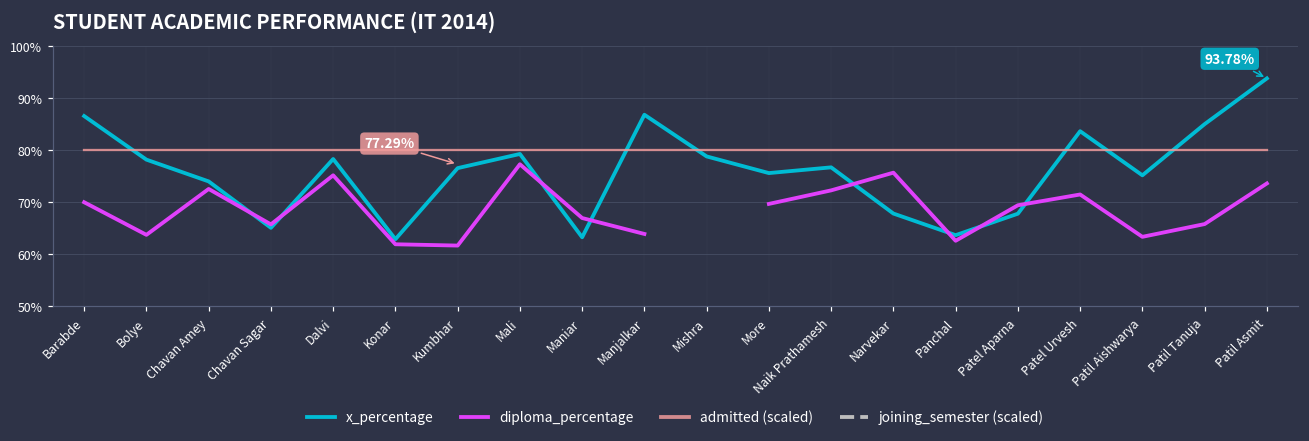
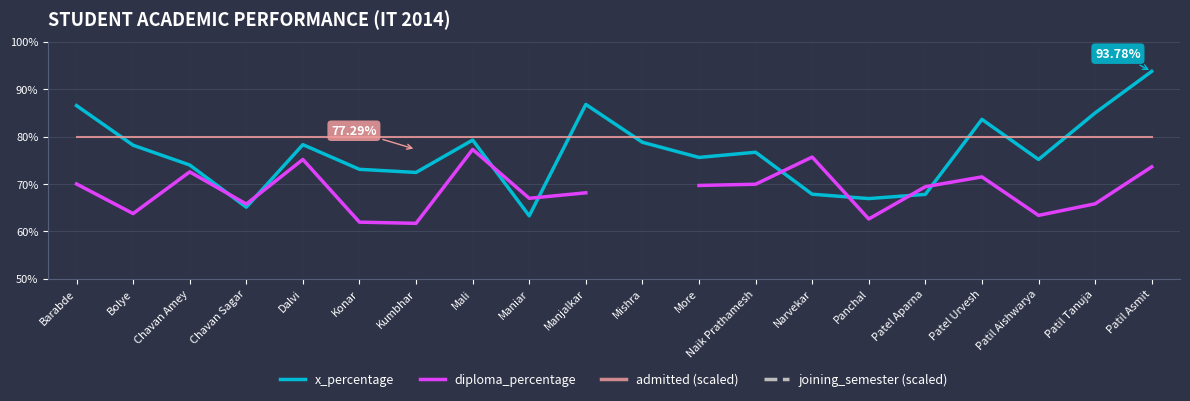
  {
    "x_percentage": {
      "Barabde": "87%",
      "Bolye": "78%",
      "Chavan Amey": "74%",
      "Chavan Sagar": "65%",
      "Dalvi": "78%",
-     "Konar": "63%",
-     "Kumbhar": "77%",
+     "Konar": "73%",
+     "Kumbhar": "72%",
      "Mali": "79%",
      "Maniar": "63%",
      "Manjalkar": "87%",
      "Mishra": "79%",
      "More": "76%",
      "Naik Prathamesh": "77%",
      "Narvekar": "68%",
-     "Panchal": "64%",
+     "Panchal": "67%",
      "Patel Aparna": "68%",
      "Patel Urvesh": "84%",
      "Patil Aishwarya": "75%",
      "Patil Tanuja": "85%"
    },
    "diploma_percentage": {
      "Barabde": "70%",
      "Bolye": "64%",
      "Chavan Amey": "73%",
      "Chavan Sagar": "66%",
      "Dalvi": "75%",
      "Konar": "62%",
      "Kumbhar": "62%",
      "Mali": "77%",
      "Maniar": "67%",
-     "Manjalkar": "64%",
+     "Manjalkar": "68%",
      "More": "70%",
-     "Naik Prathamesh": "72%",
+     "Naik Prathamesh": "70%",
      "Narvekar": "76%",
      "Panchal": "63%",
      "Patel Aparna": "69%",
      "Patel Urvesh": "71%",
      "Patil Aishwarya": "63%",
      "Patil Tanuja": "66%",
      "Patil Asmit": "74%"
    },
    "admitted (scaled)": {
      "Barabde": "80%",
      "Bolye": "80%",
      "Chavan Amey": "80%",
      "Chavan Sagar": "80%",
      "Dalvi": "80%",
      "Kumbhar": "80%",
      "Mali": "80%",
      "Maniar": "80%",
      "Manjalkar": "80%",
      "Mishra": "80%",
      "More": "80%",
      "Naik Prathamesh": "80%",
      "Narvekar": "80%",
      "Panchal": "80%",
      "Patel Aparna": "80%",
      "Patel Urvesh": "80%",
      "Patil Aishwarya": "80%",
      "Patil Tanuja": "80%",
      "Patil Asmit": "80%"
    }
  }
